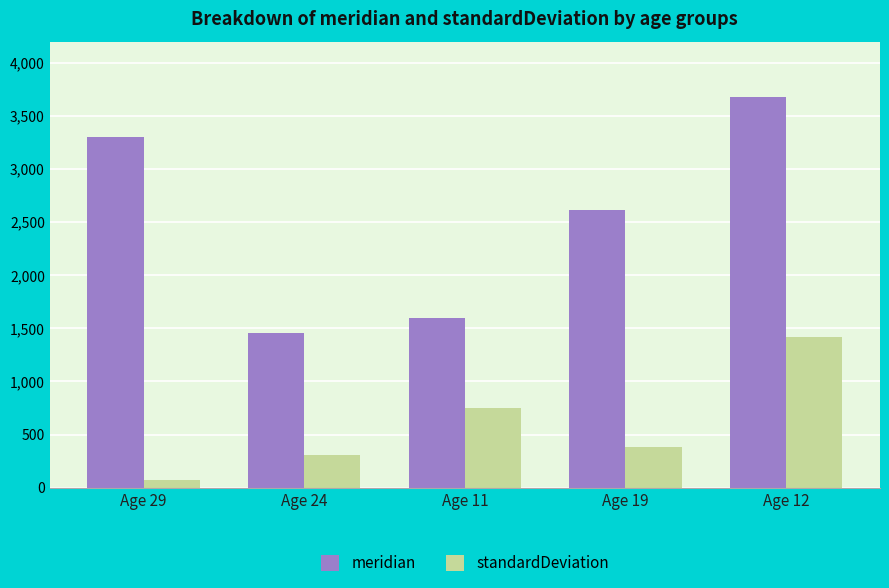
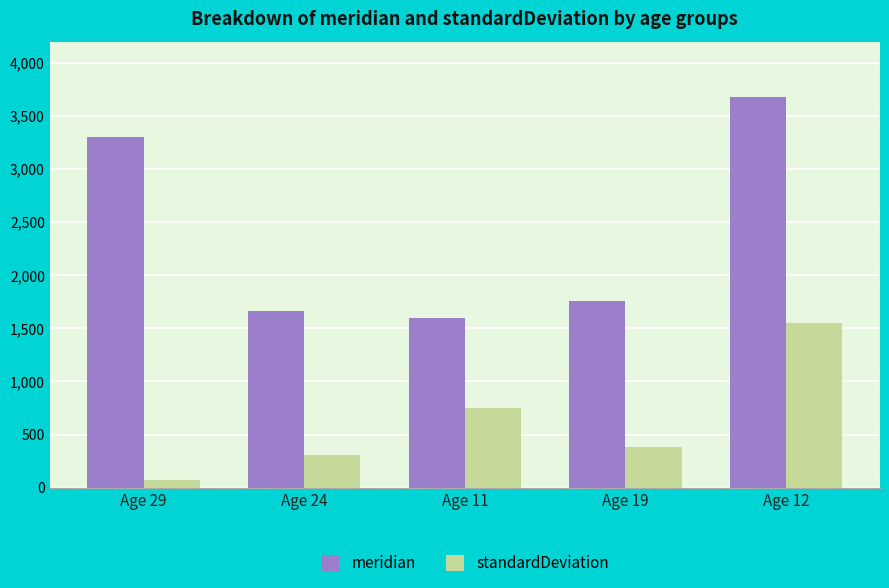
  {
    "meridian": {
      "Age 29": "3,310",
-     "Age 24": "1,450",
+     "Age 24": "1,670",
      "Age 11": "1,600",
-     "Age 19": "2,620",
+     "Age 19": "1,760",
      "Age 12": "3,680"
    },
    "standardDeviation": {
      "Age 29": "70",
      "Age 24": "310",
      "Age 11": "750",
      "Age 19": "380",
-     "Age 12": "1,420"
+     "Age 12": "1,550"
    }
  }
